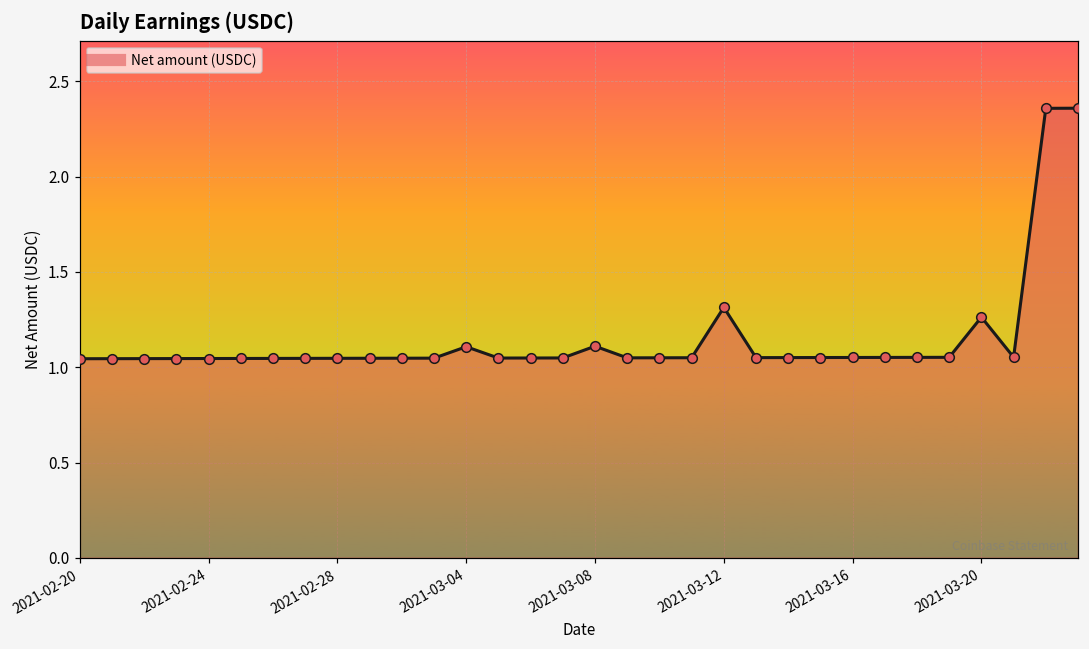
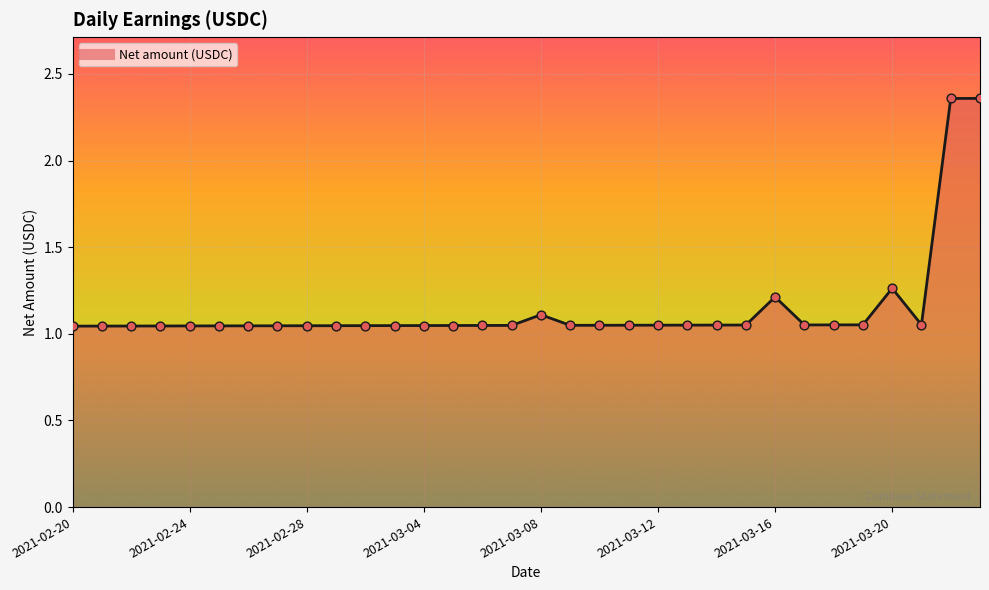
  {
    "2021-02-20": 1.04,
    "2021-02-24": 1.05,
    "2021-02-28": 1.05,
-   "2021-03-04": 1.11,
+   "2021-03-04": 1.05,
    "2021-03-08": 1.11,
-   "2021-03-12": 1.31,
-   "2021-03-16": 1.05,
+   "2021-03-12": 1.05,
+   "2021-03-16": 1.21,
    "2021-03-20": 1.26
  }
